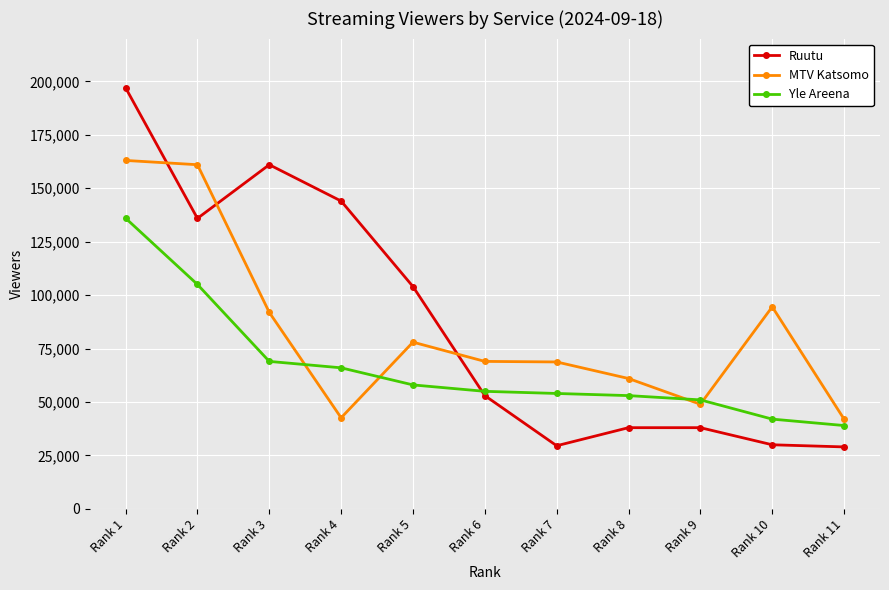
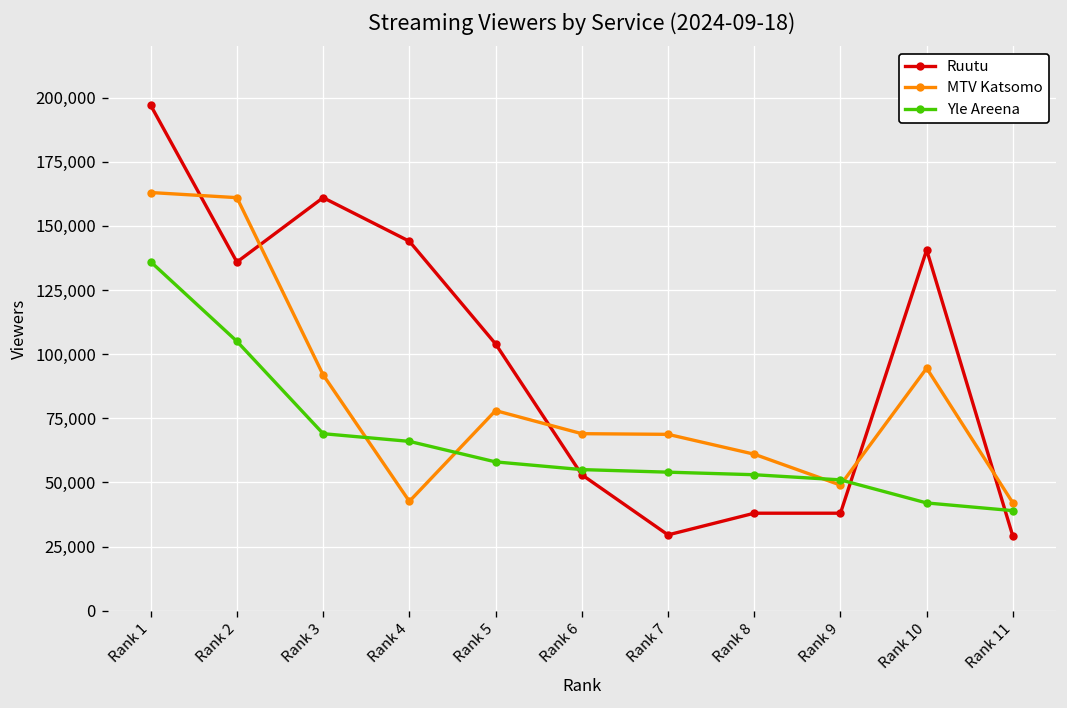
  {
    "Ruutu": {
      "Rank 1": "197,000",
      "Rank 2": "136,000",
      "Rank 3": "161,000",
      "Rank 4": "144,000",
      "Rank 5": "104,000",
      "Rank 6": "53,000",
      "Rank 7": "30,000",
      "Rank 8": "38,000",
      "Rank 9": "38,000",
-     "Rank 10": "30,000",
+     "Rank 10": "141,000",
      "Rank 11": "29,000"
    },
    "MTV Katsomo": {
      "Rank 1": "163,000",
      "Rank 2": "161,000",
      "Rank 3": "92,000",
      "Rank 4": "43,000",
      "Rank 5": "78,000",
      "Rank 6": "69,000",
      "Rank 7": "69,000",
      "Rank 8": "61,000",
      "Rank 9": "49,000",
      "Rank 10": "95,000",
      "Rank 11": "42,000"
    },
    "Yle Areena": {
      "Rank 1": "136,000",
      "Rank 2": "105,000",
      "Rank 3": "69,000",
      "Rank 4": "66,000",
      "Rank 5": "58,000",
      "Rank 6": "55,000",
      "Rank 7": "54,000",
      "Rank 8": "53,000",
      "Rank 9": "51,000",
      "Rank 10": "42,000",
      "Rank 11": "39,000"
    }
  }
